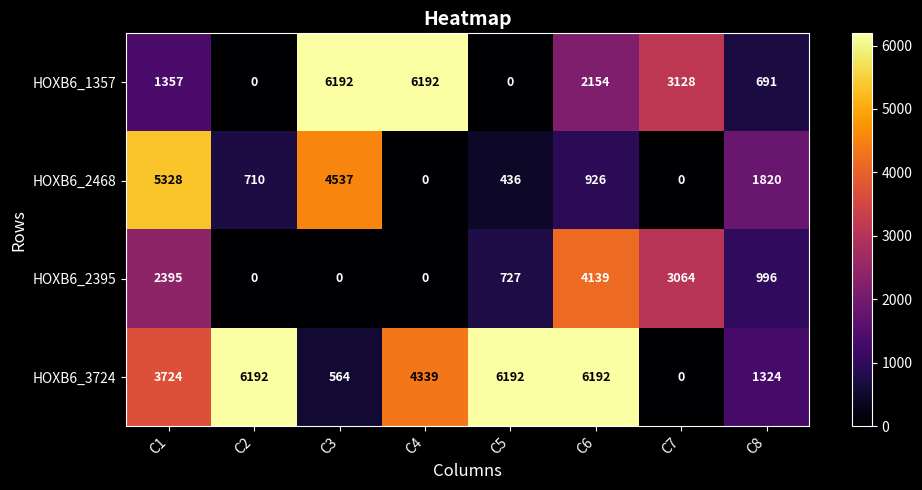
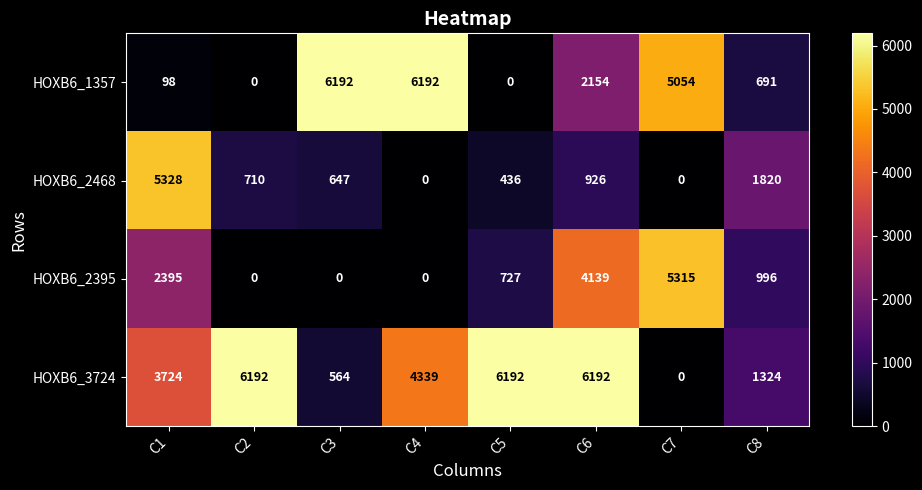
  {
    "HOXB6_1357": {
-     "C1": 1357,
+     "C1": 98,
      "C2": 0,
      "C3": 6192,
      "C4": 6192,
      "C5": 0,
      "C6": 2154,
-     "C7": 3128,
+     "C7": 5054,
      "C8": 691
    },
    "HOXB6_2468": {
      "C1": 5328,
      "C2": 710,
-     "C3": 4537,
+     "C3": 647,
      "C4": 0,
      "C5": 436,
      "C6": 926,
      "C7": 0,
      "C8": 1820
    },
    "HOXB6_2395": {
      "C1": 2395,
      "C2": 0,
      "C3": 0,
      "C4": 0,
      "C5": 727,
      "C6": 4139,
-     "C7": 3064,
+     "C7": 5315,
      "C8": 996
    },
    "HOXB6_3724": {
      "C1": 3724,
      "C2": 6192,
      "C3": 564,
      "C4": 4339,
      "C5": 6192,
      "C6": 6192,
      "C7": 0,
      "C8": 1324
    }
  }
